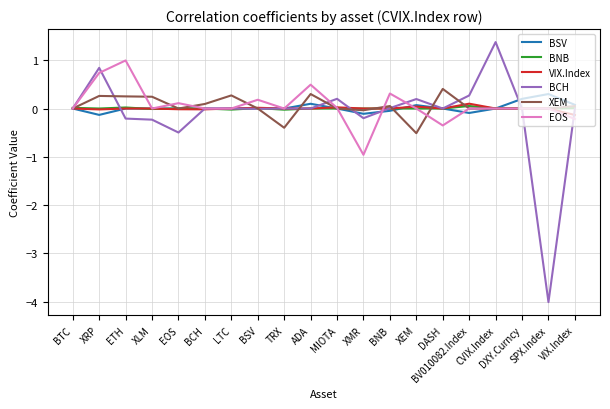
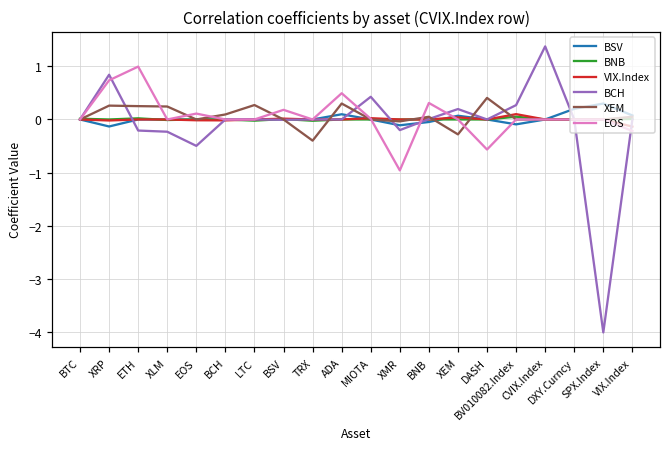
  {
    "BSV": {
      "XRP": -0.1,
      "ADA": 0.1,
      "XMR": -0.1,
      "BV010082.Index": -0.1
    },
    "BCH": {
      "XRP": 0.8,
      "ETH": -0.2,
      "XLM": -0.2,
      "EOS": -0.5,
-     "MIOTA": 0.2,
+     "MIOTA": 0.4,
      "XMR": -0.2,
      "XEM": 0.2,
      "BV010082.Index": 0.3,
      "CVIX.Index": 1.4,
      "SPX.Index": -4.0
    },
    "XEM": {
      "XRP": 0.3,
      "ETH": 0.3,
      "XLM": 0.2,
      "BCH": 0.1,
      "LTC": 0.3,
      "TRX": -0.4,
      "ADA": 0.3,
-     "XEM": -0.5,
+     "XEM": -0.3,
      "DASH": 0.4
    },
    "EOS": {
      "XRP": 0.7,
      "ETH": 1.0,
      "EOS": 0.1,
      "BSV": 0.2,
      "ADA": 0.5,
      "XMR": -1.0,
      "BNB": 0.3,
-     "DASH": -0.4
+     "DASH": -0.6
    }
  }
